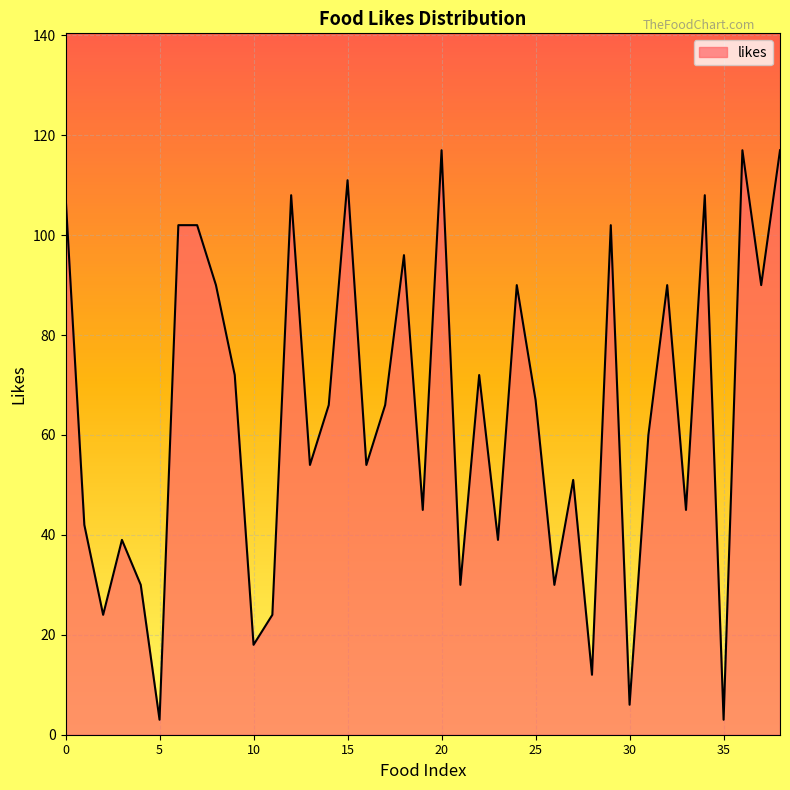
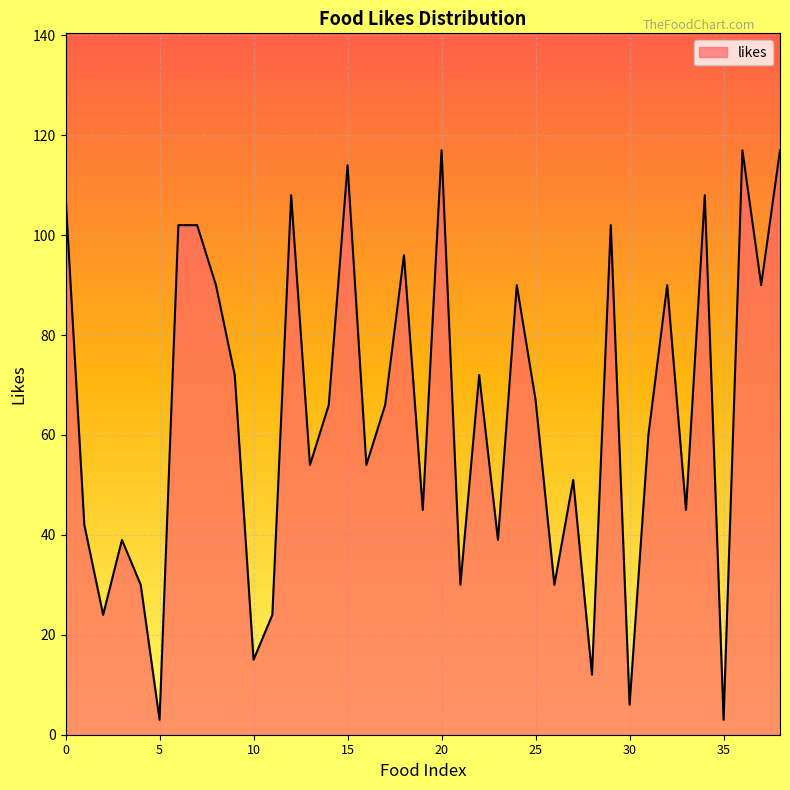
  {
    "0": 108,
    "5": 3,
-   "10": 18,
-   "15": 111,
+   "10": 15,
+   "15": 114,
    "20": 117,
    "25": 67,
    "30": 6,
    "35": 3
  }
